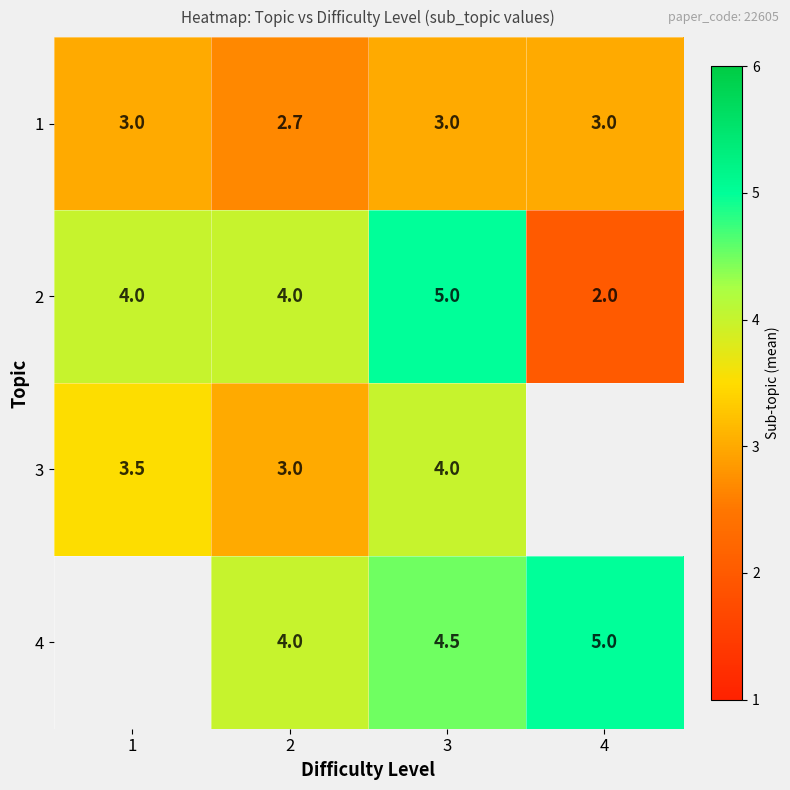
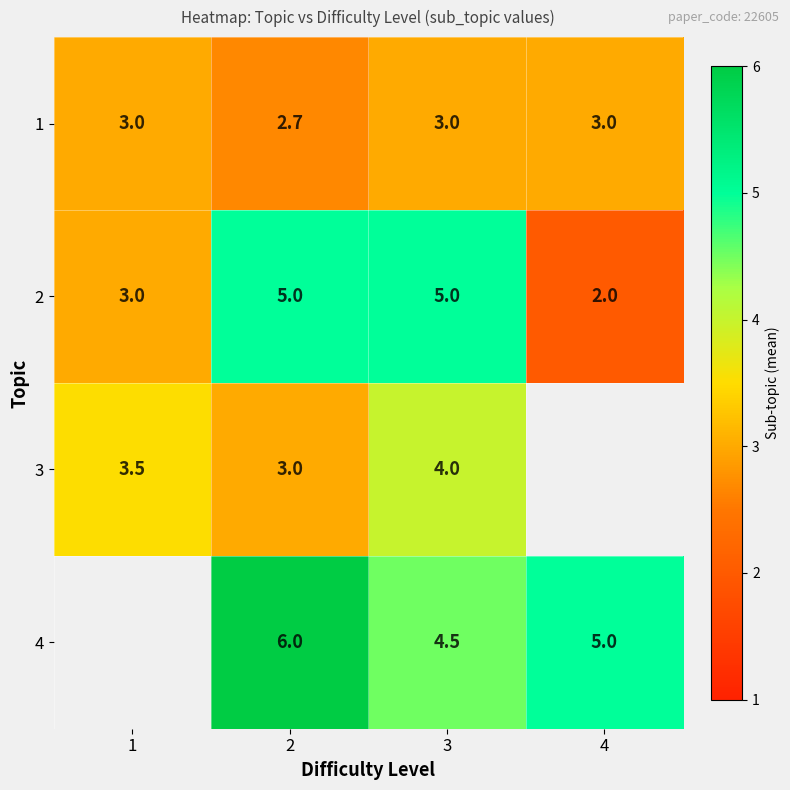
  {
    "1": {
      "1": 3.0,
      "2": 2.7,
      "3": 3.0,
      "4": 3.0
    },
    "2": {
-     "1": 4.0,
-     "2": 4.0,
+     "1": 3.0,
+     "2": 5.0,
      "3": 5.0,
      "4": 2.0
    },
    "3": {
      "1": 3.5,
      "2": 3.0,
      "3": 4.0
    },
    "4": {
-     "2": 4.0,
+     "2": 6.0,
      "3": 4.5,
      "4": 5.0
    }
  }
